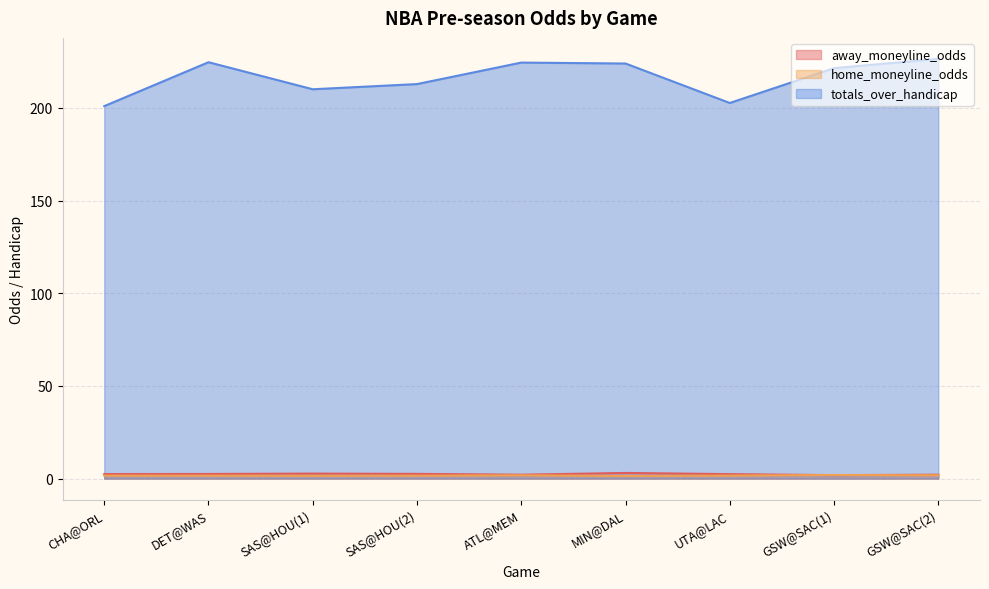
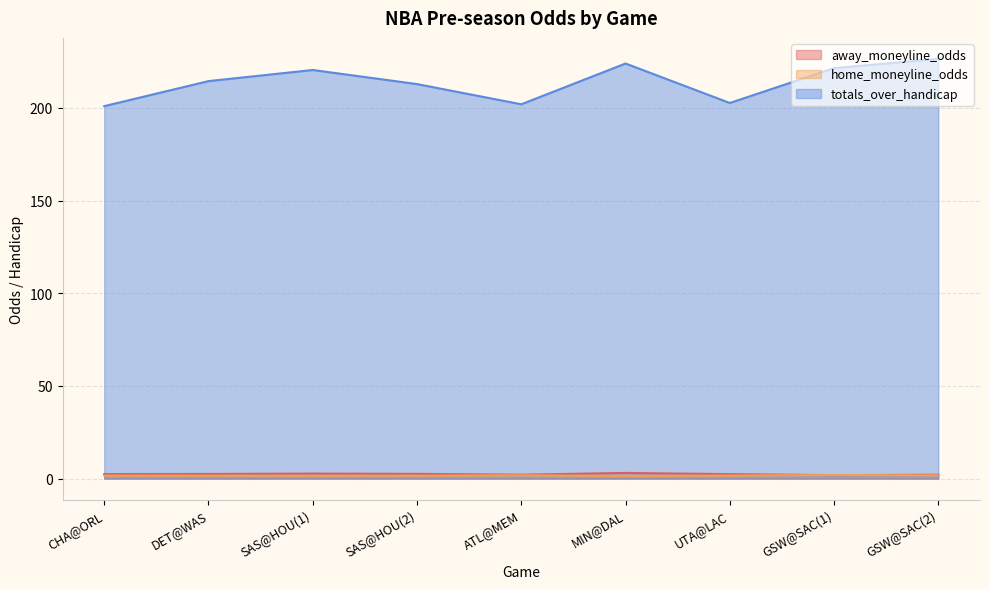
  {
    "totals_over_handicap": {
      "CHA@ORL": 201,
-     "DET@WAS": 225,
-     "SAS@HOU(1)": 210,
+     "DET@WAS": 215,
+     "SAS@HOU(1)": 221,
      "SAS@HOU(2)": 213,
-     "ATL@MEM": 225,
+     "ATL@MEM": 202,
      "MIN@DAL": 224,
      "UTA@LAC": 203
    }
  }
